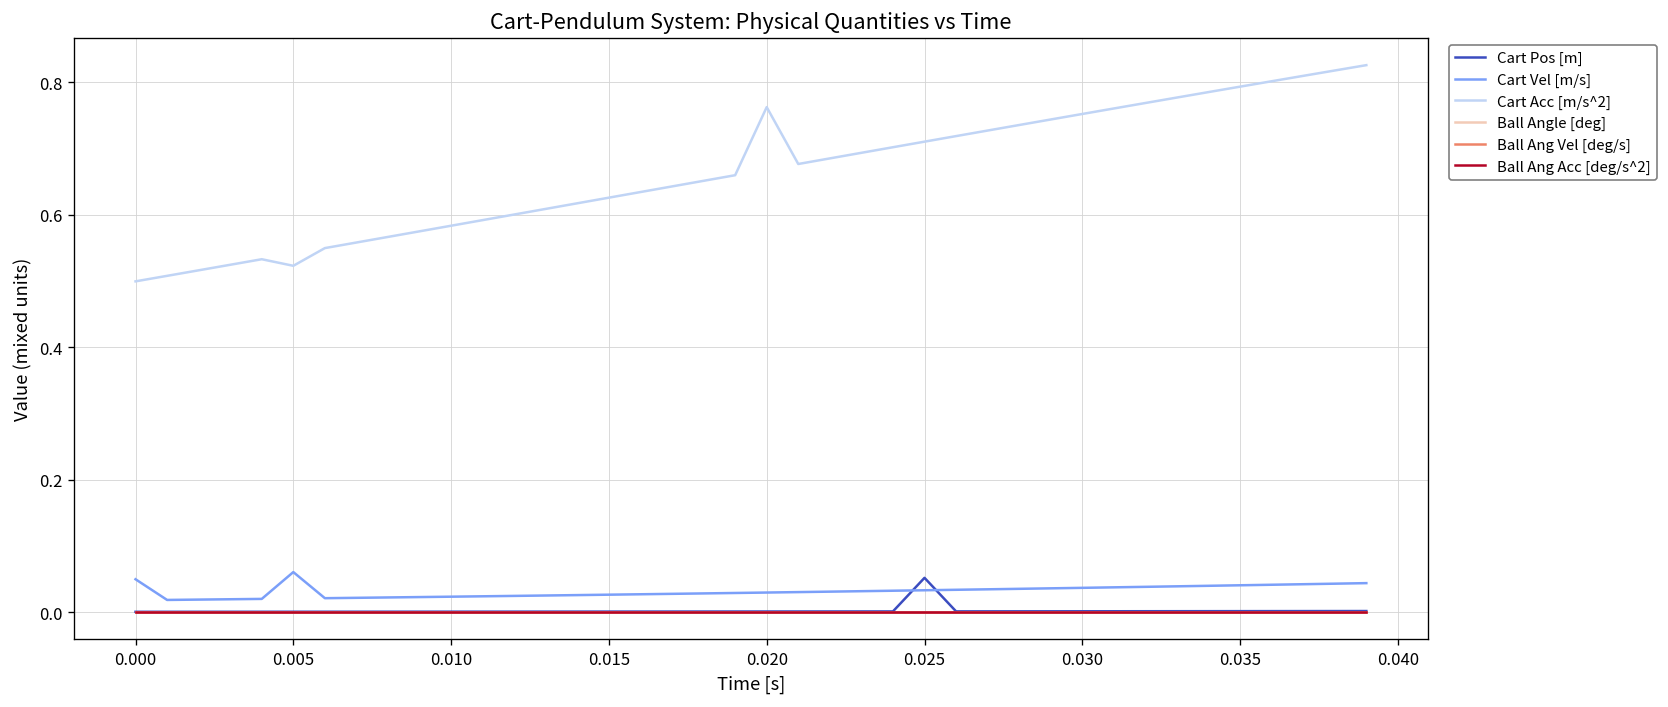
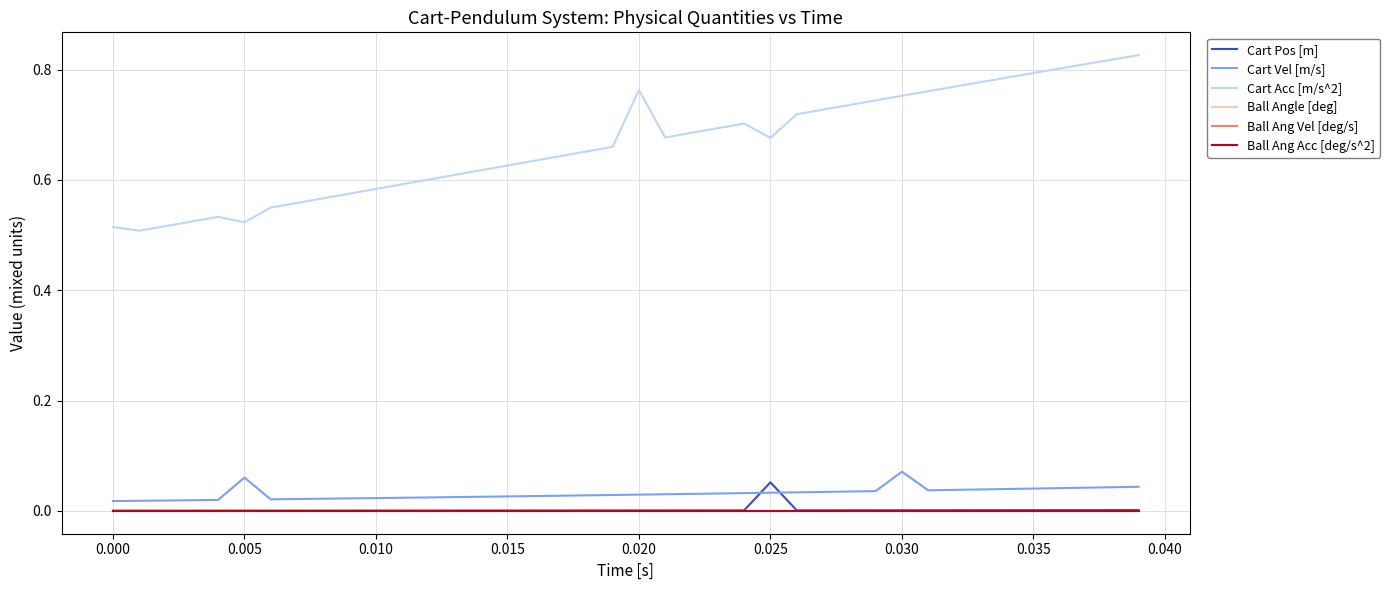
  {
    "Cart Pos [m]": {
      "0.025": 0.05
    },
    "Cart Vel [m/s]": {
-     "0.000": 0.05,
+     "0.000": 0.02,
      "0.005": 0.06,
      "0.010": 0.02,
      "0.015": 0.03,
      "0.020": 0.03,
      "0.025": 0.03,
-     "0.030": 0.04,
+     "0.030": 0.07,
      "0.035": 0.04
    },
    "Cart Acc [m/s^2]": {
-     "0.000": 0.50,
+     "0.000": 0.51,
      "0.005": 0.52,
      "0.010": 0.58,
      "0.015": 0.63,
      "0.020": 0.76,
-     "0.025": 0.71,
+     "0.025": 0.68,
      "0.030": 0.75,
      "0.035": 0.79
    },
    "Ball Ang Acc [deg/s^2]": {
      "0.025": 0.00
    }
  }
